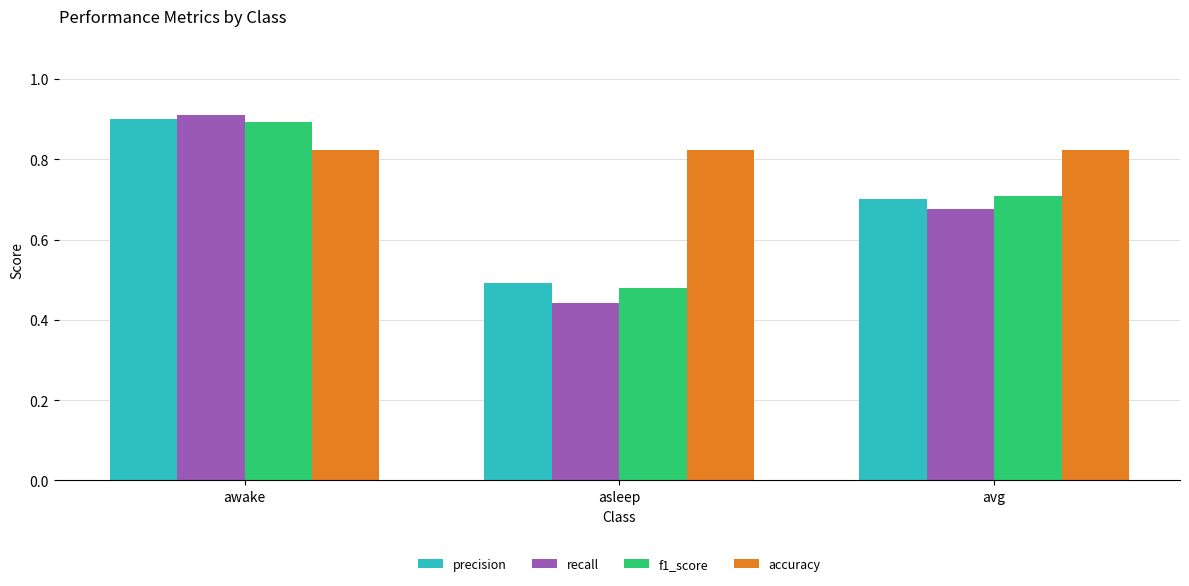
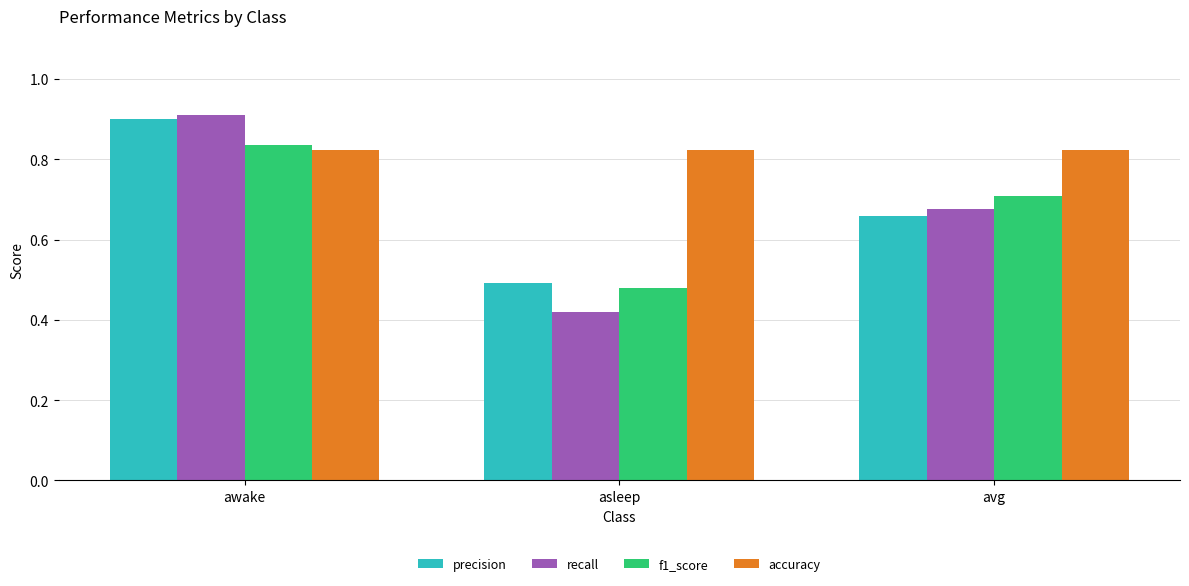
  {
    "precision": {
      "awake": 0.90,
      "asleep": 0.49,
-     "avg": 0.70
+     "avg": 0.66
    },
    "recall": {
      "awake": 0.91,
-     "asleep": 0.44,
+     "asleep": 0.42,
      "avg": 0.68
    },
    "f1_score": {
-     "awake": 0.89,
+     "awake": 0.83,
      "asleep": 0.48,
      "avg": 0.71
    },
    "accuracy": {
      "awake": 0.82,
      "asleep": 0.82,
      "avg": 0.82
    }
  }
